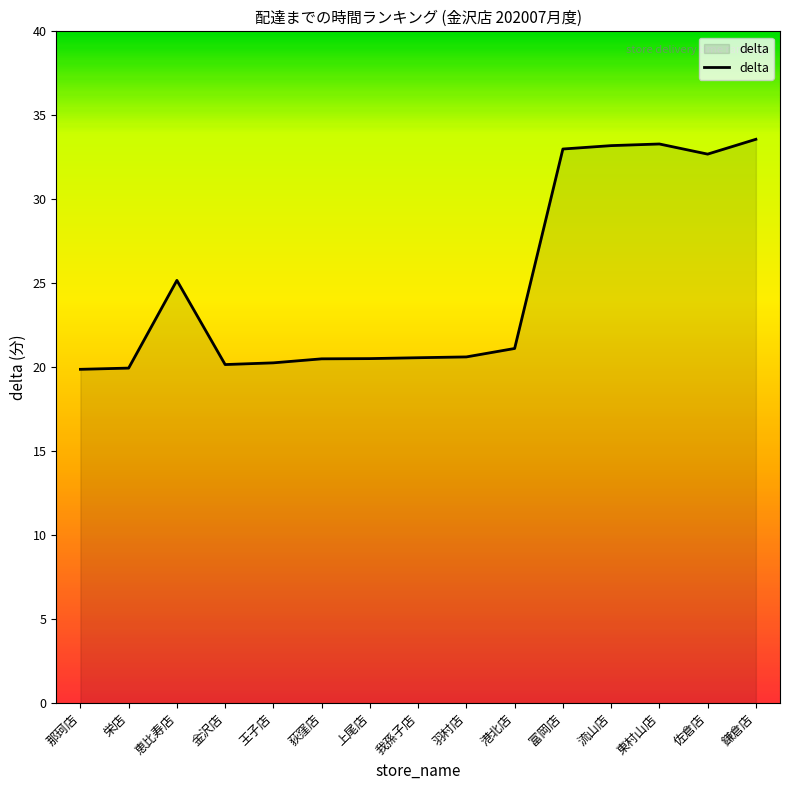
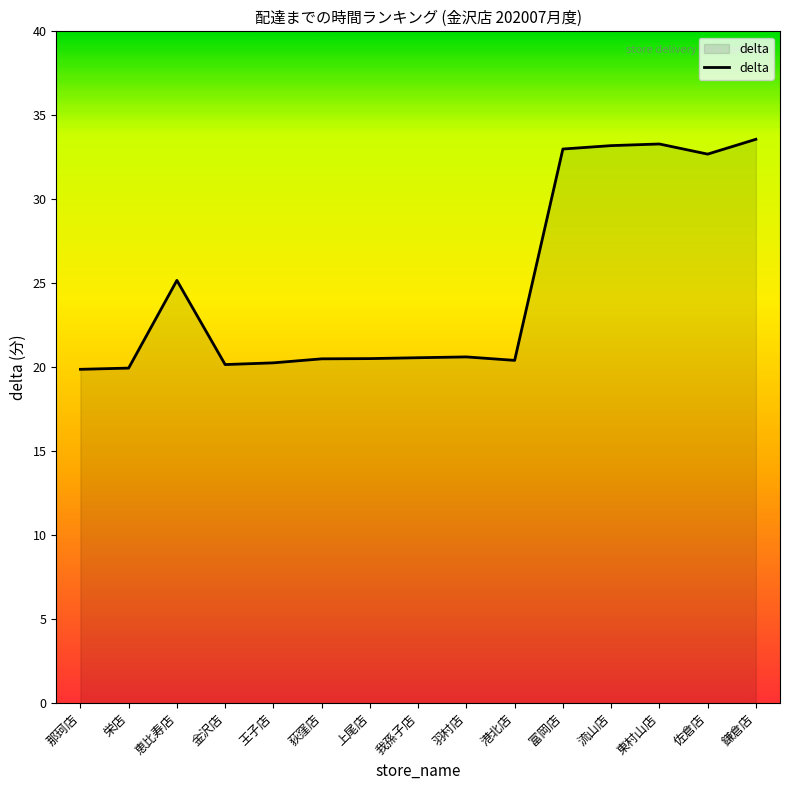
  {
    "那珂店": 19.9,
    "栄店": 20.0,
    "恵比寿店": 25.2,
    "金沢店": 20.2,
    "王子店": 20.3,
    "荻窪店": 20.5,
    "上尾店": 20.5,
    "我孫子店": 20.6,
    "羽村店": 20.6,
-   "港北店": 21.1,
+   "港北店": 20.4,
    "富岡店": 33.0,
    "流山店": 33.2,
    "東村山店": 33.3,
    "佐倉店": 32.7,
    "鎌倉店": 33.6
  }
